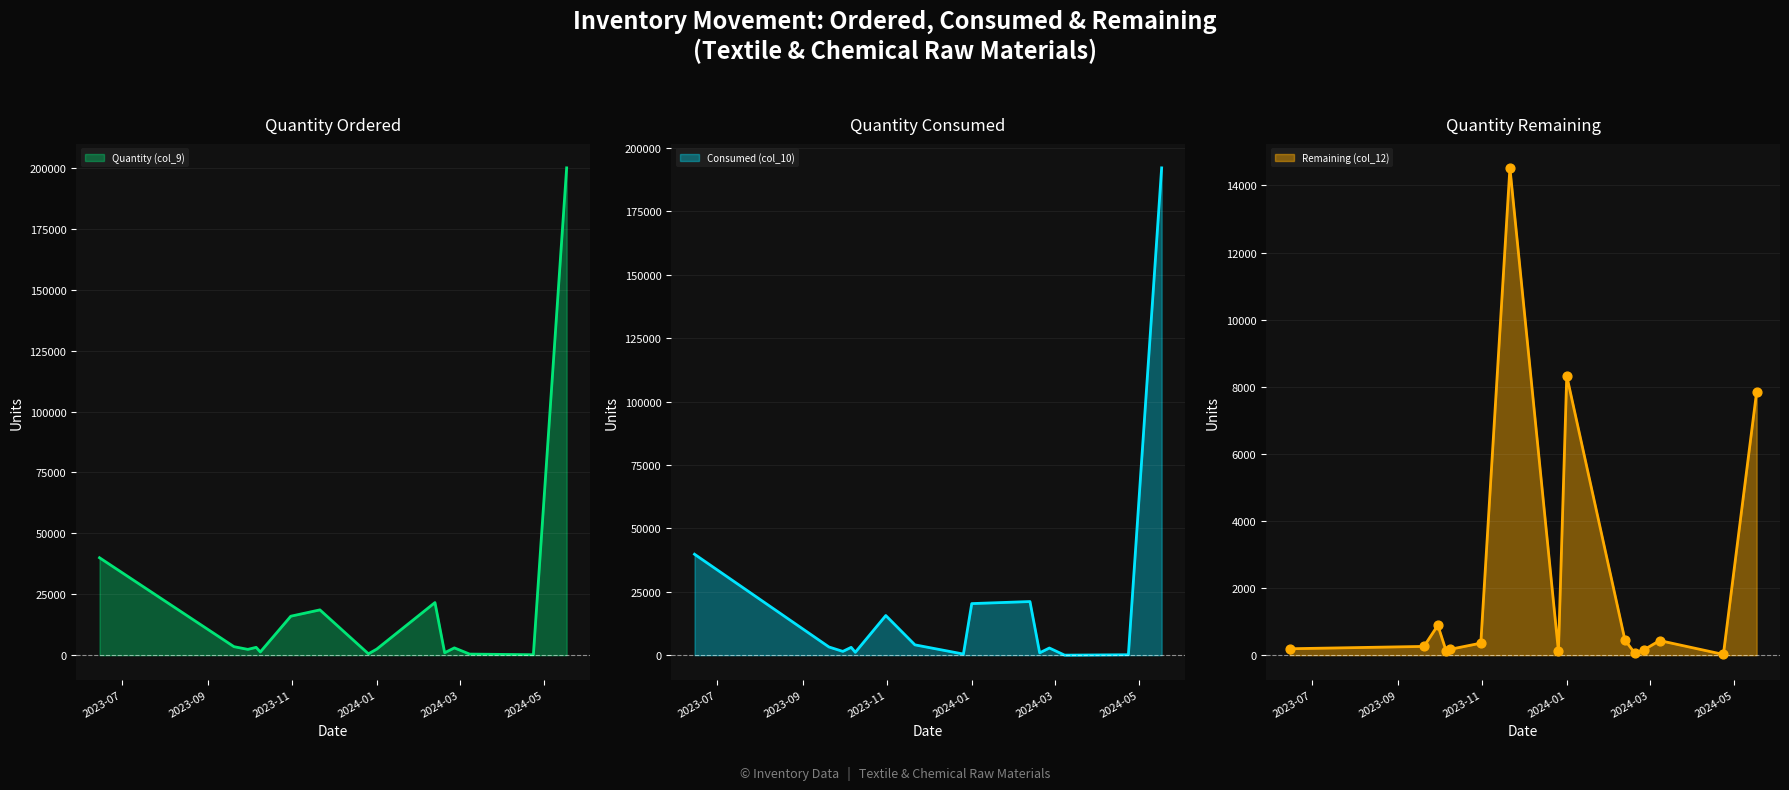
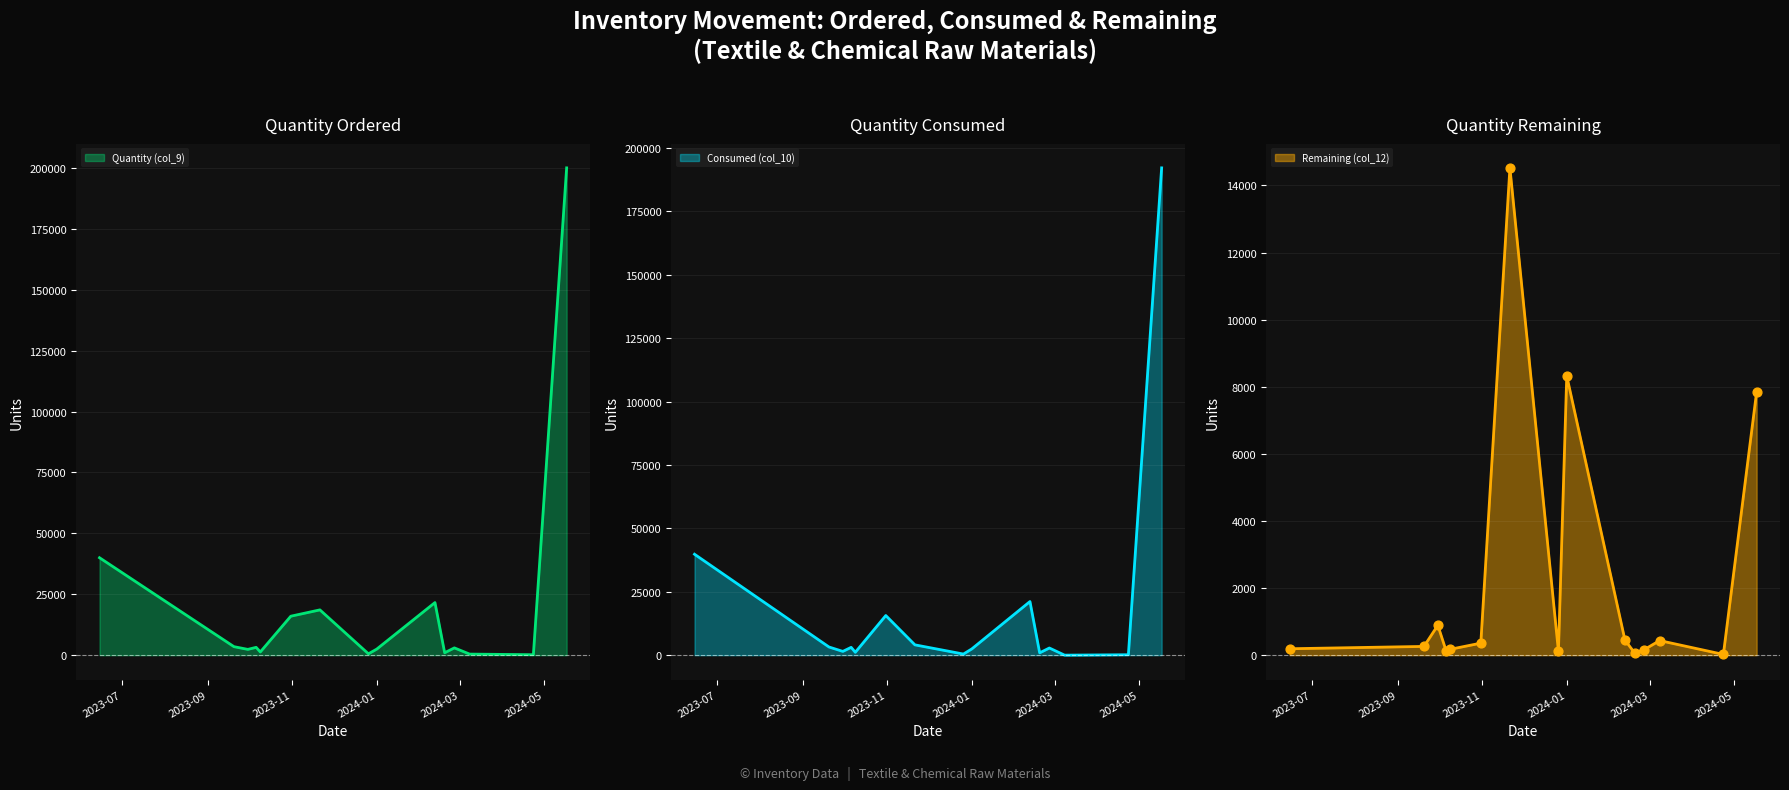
  {
    "Quantity Ordered": {
      "2024-01": 3000
    },
    "Quantity Consumed": {
-     "2024-01": 20000
+     "2024-01": 2000
    },
    "Quantity Remaining": {
      "2024-01": 8300
    }
  }
